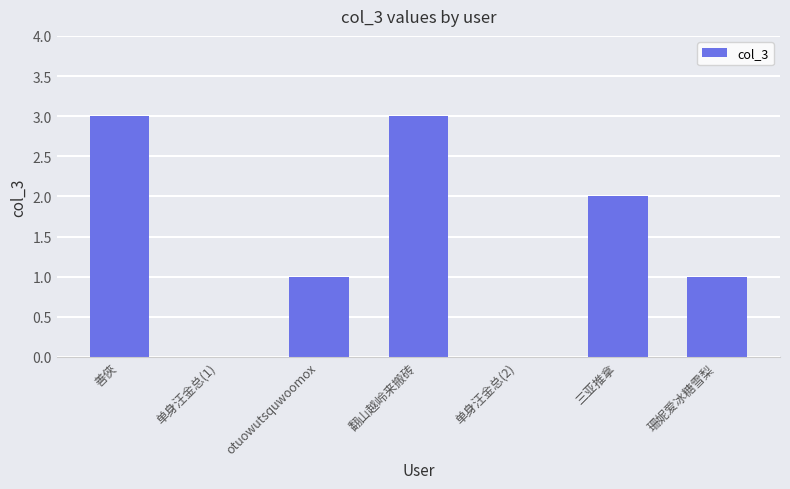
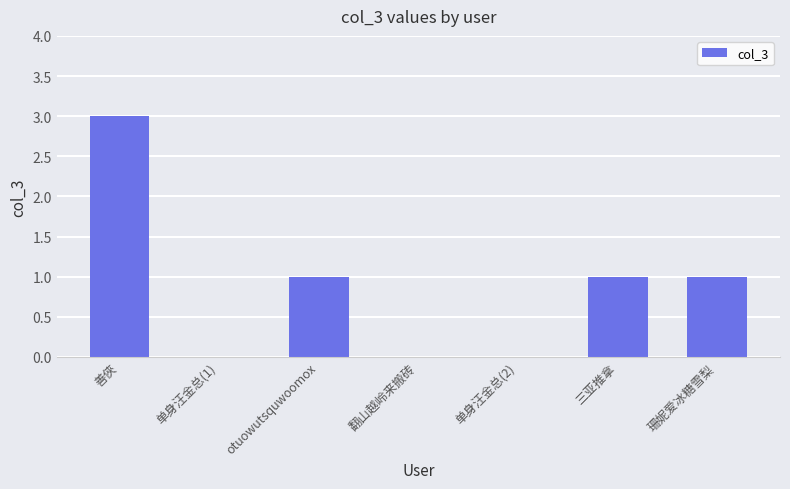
  {
    "善俠": 3,
    "单身汪金总(1)": 0,
    "otuowutsquwoomox": 1,
-   "翻山越岭来搬砖": 3,
+   "翻山越岭来搬砖": 0,
    "单身汪金总(2)": 0,
-   "三亚推拿": 2,
+   "三亚推拿": 1,
    "珊妮爱冰糖雪梨": 1
  }
